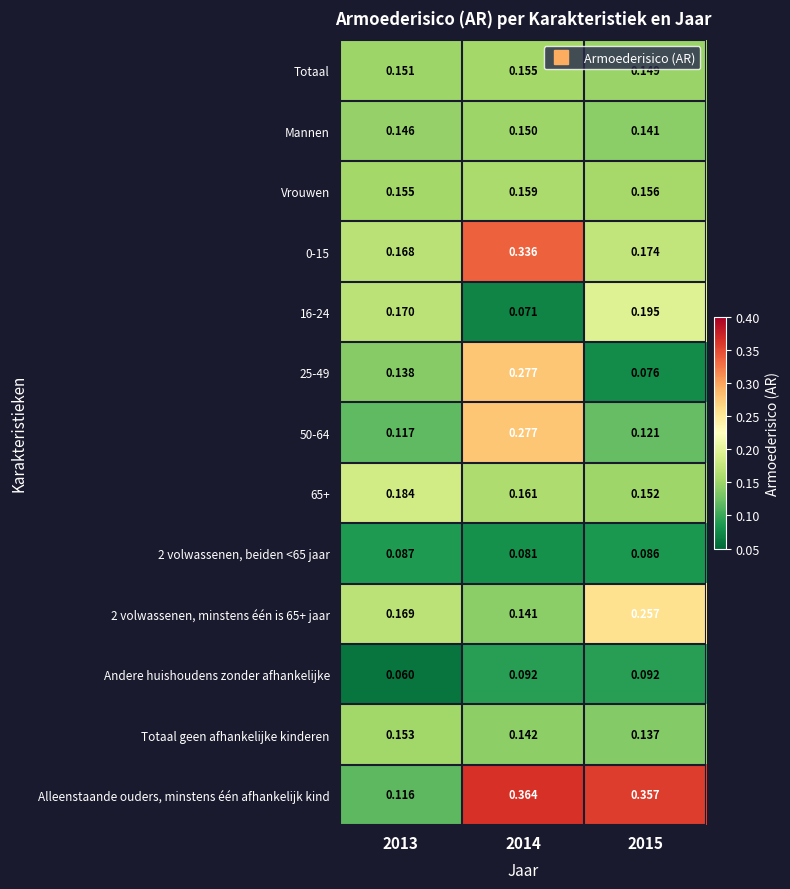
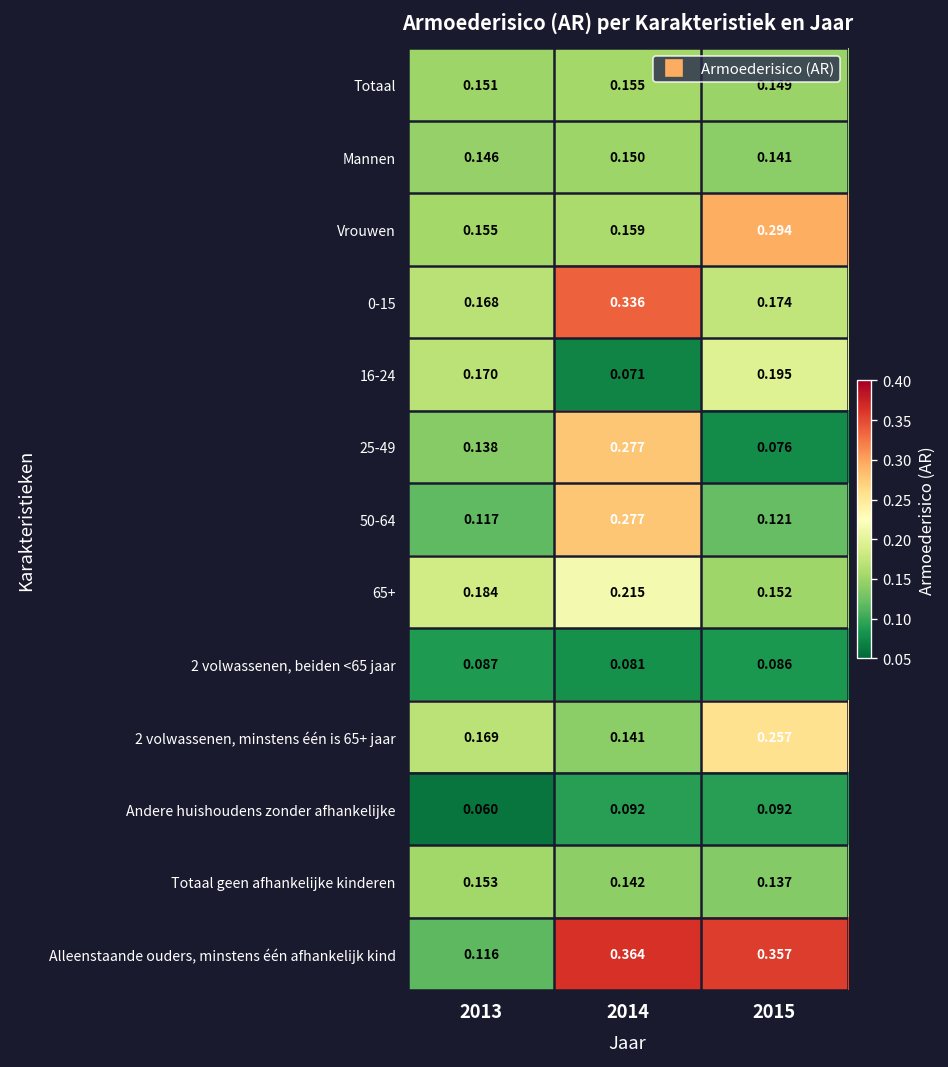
  {
    "Totaal": {
      "2013": 0.151,
      "2014": 0.155
    },
    "Mannen": {
      "2013": 0.146,
      "2014": 0.150,
      "2015": 0.141
    },
    "Vrouwen": {
      "2013": 0.155,
      "2014": 0.159,
-     "2015": 0.156
+     "2015": 0.294
    },
    "0-15": {
      "2013": 0.168,
      "2014": 0.336,
      "2015": 0.174
    },
    "16-24": {
      "2013": 0.170,
      "2014": 0.071,
      "2015": 0.195
    },
    "25-49": {
      "2013": 0.138,
      "2014": 0.277,
      "2015": 0.076
    },
    "50-64": {
      "2013": 0.117,
      "2014": 0.277,
      "2015": 0.121
    },
    "65+": {
      "2013": 0.184,
-     "2014": 0.161,
+     "2014": 0.215,
      "2015": 0.152
    },
    "2 volwassenen, beiden <65 jaar": {
      "2013": 0.087,
      "2014": 0.081,
      "2015": 0.086
    },
    "2 volwassenen, minstens één is 65+ jaar": {
      "2013": 0.169,
      "2014": 0.141,
      "2015": 0.257
    },
    "Andere huishoudens zonder afhankelijke": {
      "2013": 0.060,
      "2014": 0.092,
      "2015": 0.092
    },
    "Totaal geen afhankelijke kinderen": {
      "2013": 0.153,
      "2014": 0.142,
      "2015": 0.137
    },
    "Alleenstaande ouders, minstens één afhankelijk kind": {
      "2013": 0.116,
      "2014": 0.364,
      "2015": 0.357
    }
  }
